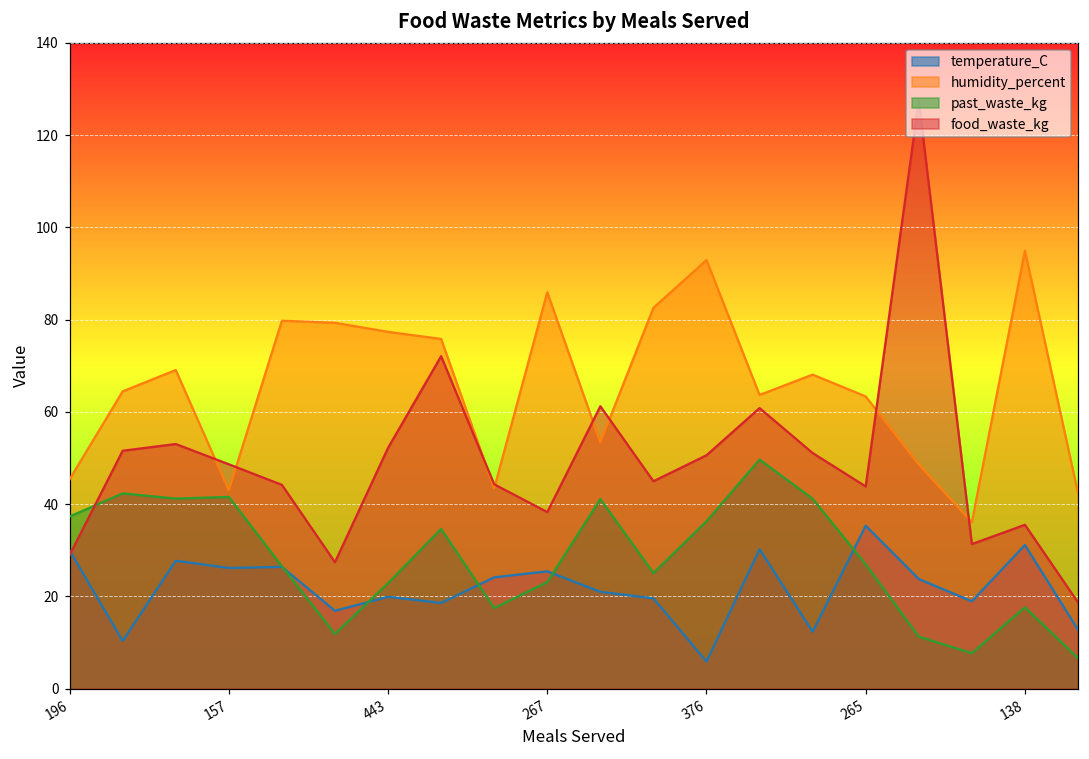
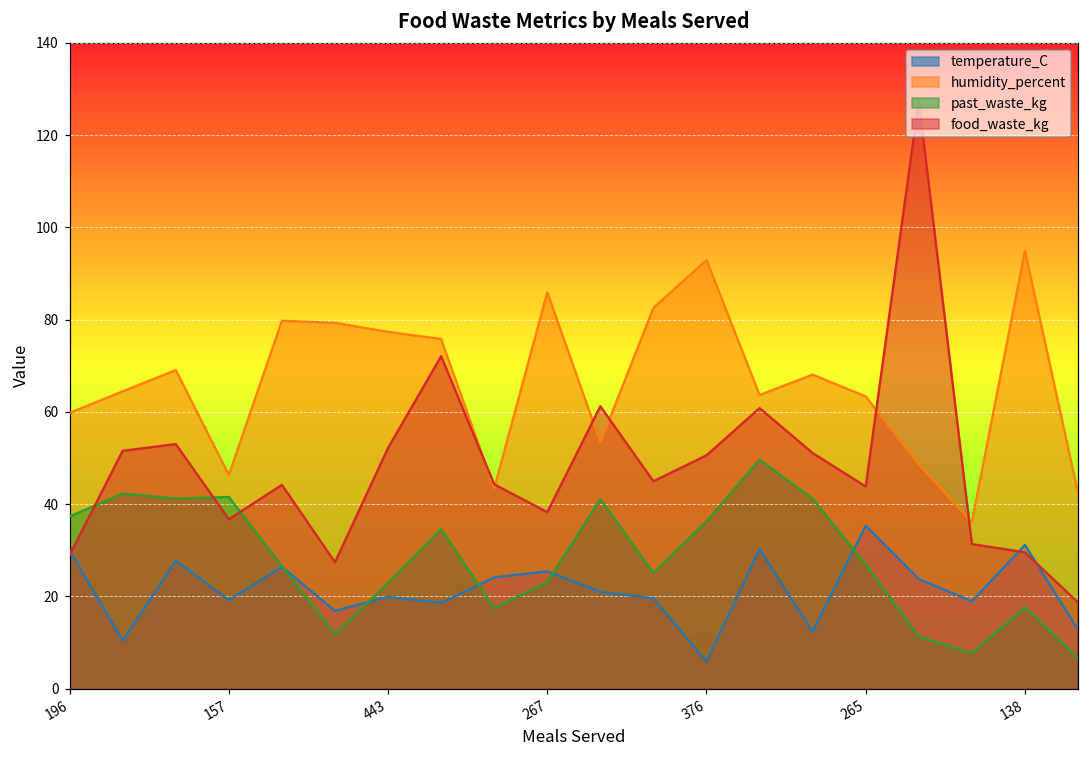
  {
    "temperature_C": {
      "196": 30,
-     "157": 26,
+     "157": 19,
      "443": 20,
      "267": 25,
      "376": 6,
      "265": 35,
      "138": 31
    },
    "humidity_percent": {
-     "196": 45,
-     "157": 43,
+     "196": 60,
+     "157": 46,
      "443": 77,
      "267": 86,
      "376": 93,
      "265": 63,
      "138": 95
    },
    "past_waste_kg": {
      "196": 37,
      "157": 42,
      "443": 23,
      "267": 23,
      "376": 36,
      "265": 27,
      "138": 18
    },
    "food_waste_kg": {
      "196": 29,
-     "157": 49,
+     "157": 37,
      "443": 52,
      "267": 38,
      "376": 51,
      "265": 44,
-     "138": 36
+     "138": 30
    }
  }
